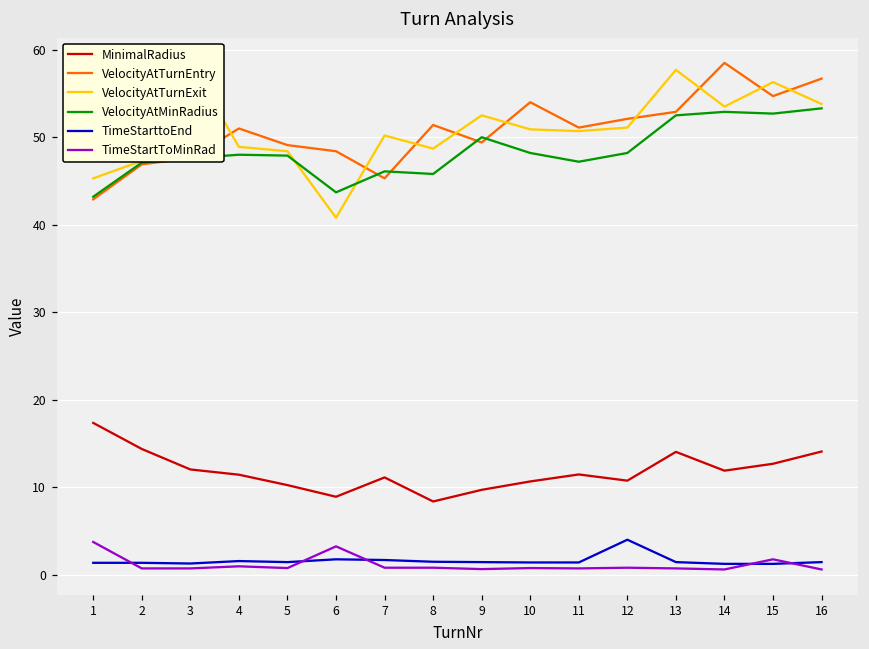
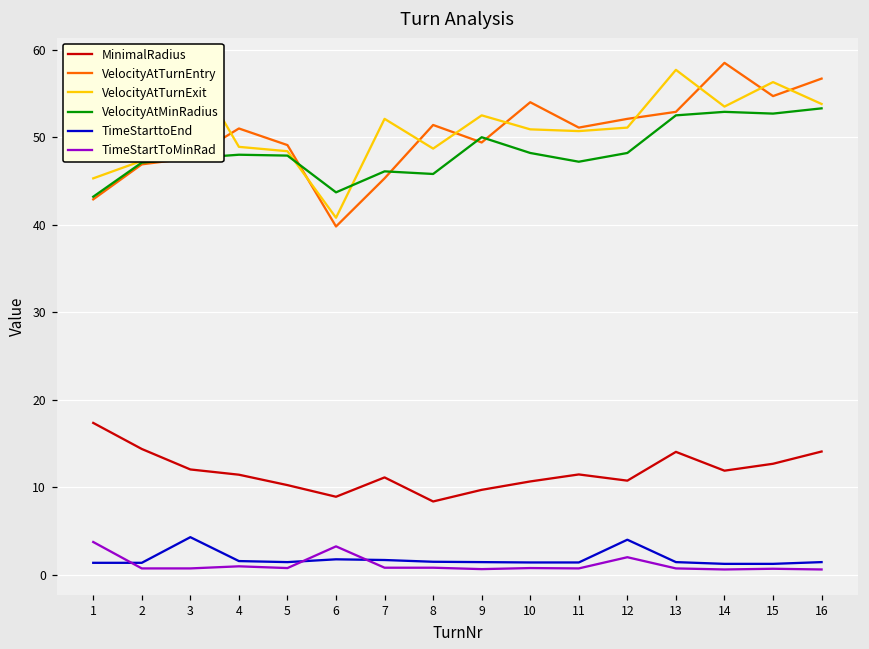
  {
    "MinimalRadius": {
      "1": 17,
      "2": 14,
      "3": 12,
      "4": 11,
      "5": 10,
      "6": 9,
      "7": 11,
      "8": 8,
      "9": 10,
      "10": 11,
      "11": 11,
      "12": 11,
      "13": 14,
      "14": 12,
      "15": 13,
      "16": 14
    },
    "VelocityAtTurnEntry": {
      "4": 51,
      "5": 49,
-     "6": 48,
+     "6": 40,
      "7": 45,
      "8": 51,
      "9": 49,
      "10": 54,
      "11": 51,
      "12": 52,
      "13": 53,
      "14": 59,
      "15": 55,
      "16": 57
    },
    "VelocityAtTurnExit": {
      "1": 45,
      "4": 49,
      "5": 48,
      "6": 41,
-     "7": 50,
+     "7": 52,
      "8": 49,
      "9": 53,
      "10": 51,
      "11": 51,
      "12": 51,
      "13": 58,
      "14": 54,
      "15": 56,
      "16": 54
    },
    "VelocityAtMinRadius": {
      "4": 48,
      "5": 48,
      "6": 44,
      "7": 46,
      "8": 46,
      "9": 50,
      "10": 48,
      "11": 47,
      "12": 48,
      "13": 53,
      "14": 53,
      "15": 53,
      "16": 53
    },
    "TimeStarttoEnd": {
      "1": 1,
      "2": 1,
-     "3": 1,
+     "3": 4,
      "4": 2,
      "5": 1,
      "6": 2,
      "7": 2,
      "8": 1,
      "9": 1,
      "10": 1,
      "11": 1,
      "12": 4,
      "13": 1,
      "14": 1,
      "15": 1,
      "16": 1
    },
    "TimeStartToMinRad": {
      "1": 4,
      "2": 1,
      "3": 1,
      "4": 1,
      "5": 1,
      "6": 3,
      "7": 1,
      "8": 1,
      "9": 1,
      "10": 1,
      "11": 1,
-     "12": 1,
+     "12": 2,
      "13": 1,
      "14": 1,
-     "15": 2,
+     "15": 1,
      "16": 1
    }
  }
